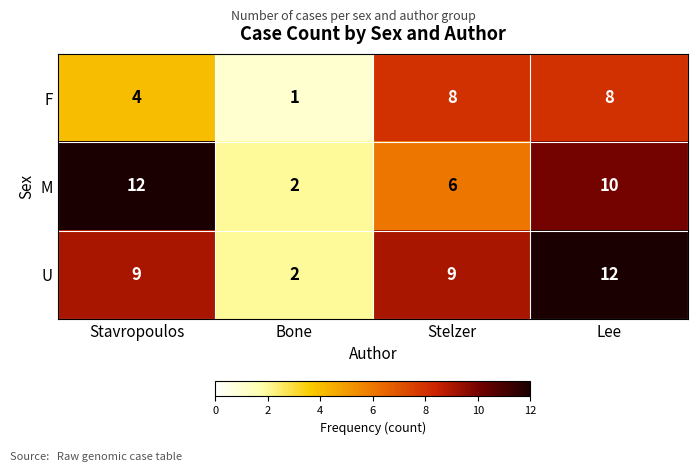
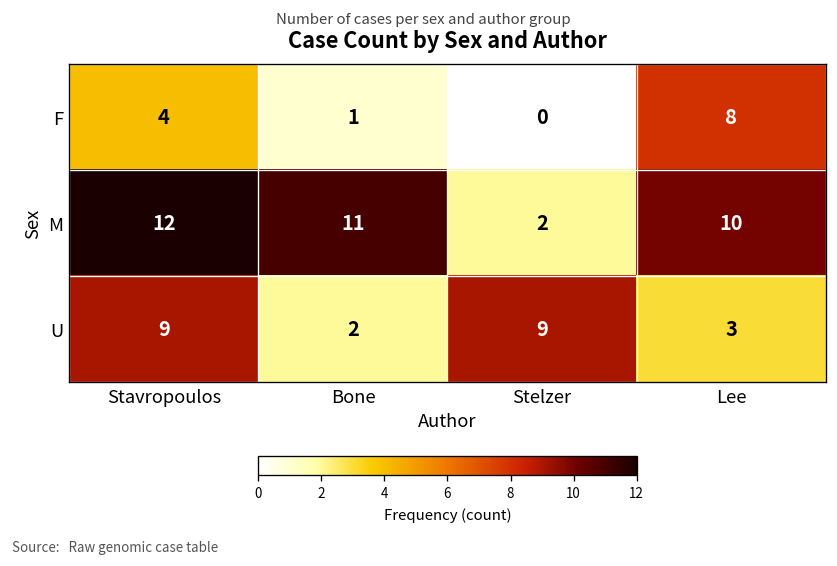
  {
    "F": {
      "Stavropoulos": 4,
      "Bone": 1,
-     "Stelzer": 8,
+     "Stelzer": 0,
      "Lee": 8
    },
    "M": {
      "Stavropoulos": 12,
-     "Bone": 2,
-     "Stelzer": 6,
+     "Bone": 11,
+     "Stelzer": 2,
      "Lee": 10
    },
    "U": {
      "Stavropoulos": 9,
      "Bone": 2,
      "Stelzer": 9,
-     "Lee": 12
+     "Lee": 3
    }
  }
